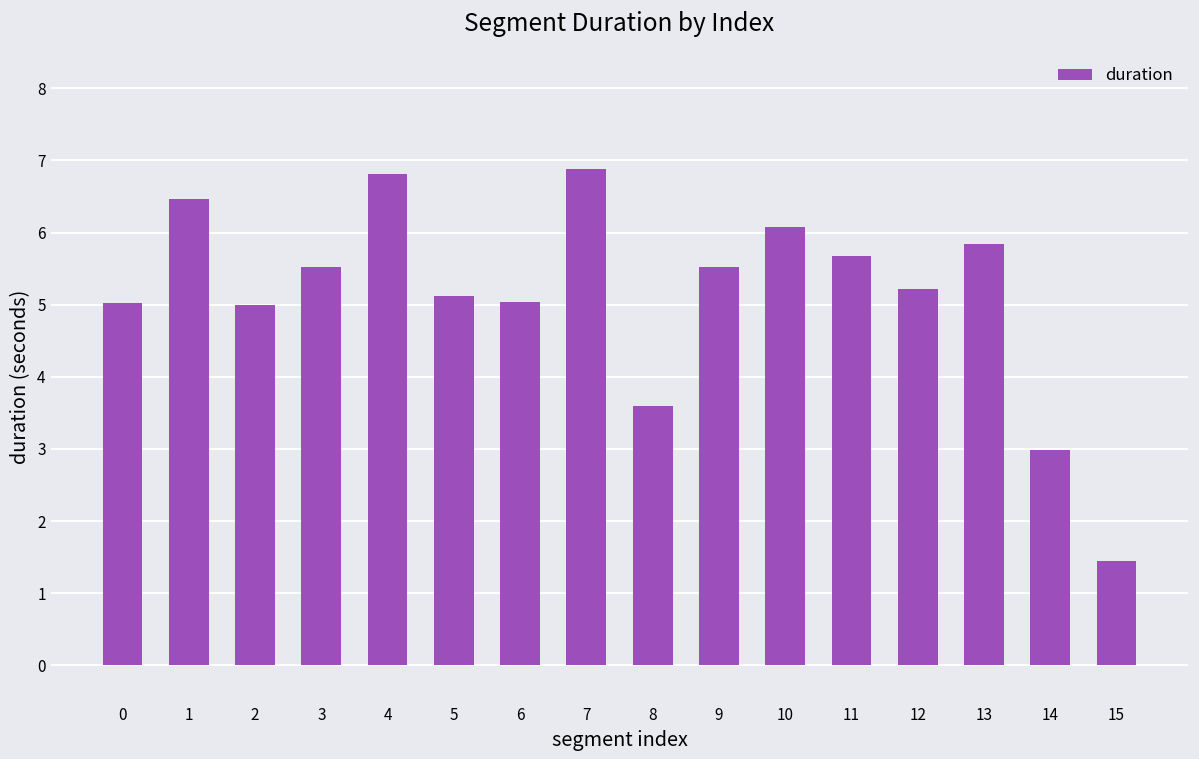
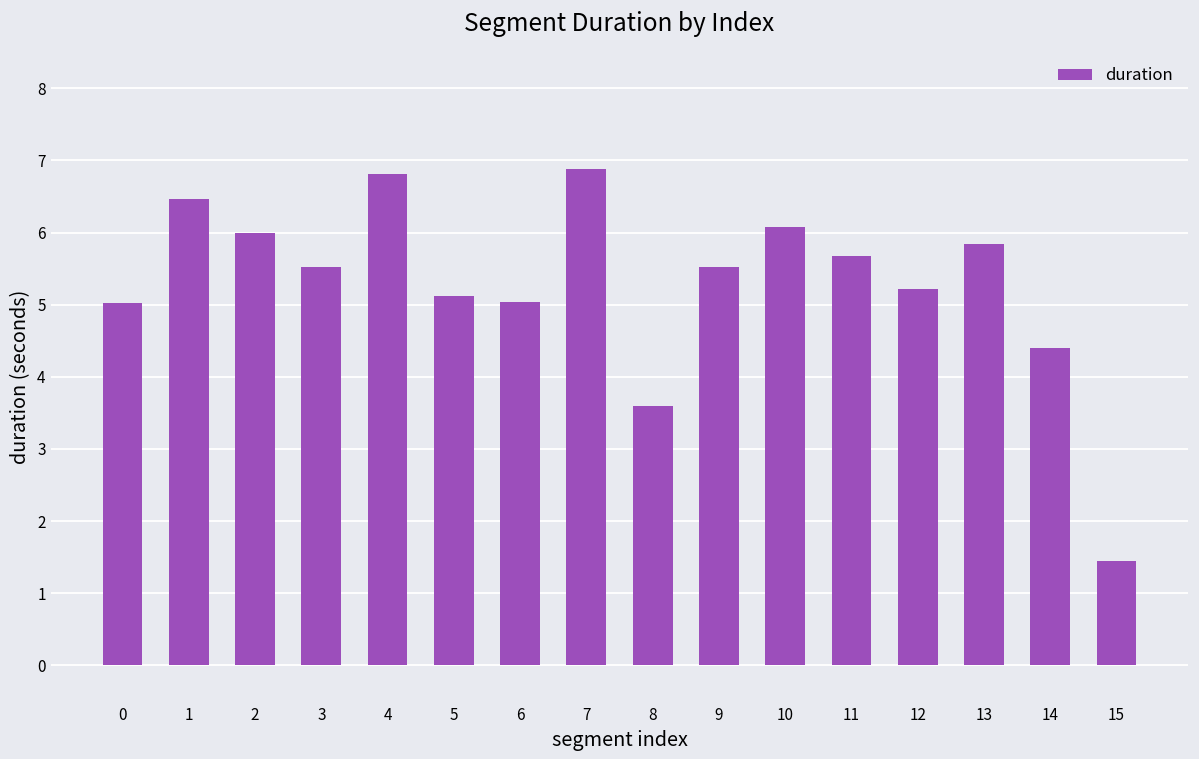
  {
    "0": 5.0,
    "1": 6.5,
-   "2": 5,
+   "2": 6,
    "3": 5.5,
    "4": 6.8,
    "5": 5.1,
    "6": 5.0,
    "7": 6.9,
    "8": 3.6,
    "9": 5.5,
    "10": 6.1,
    "11": 5.7,
    "12": 5.2,
    "13": 5.8,
-   "14": 3.0,
+   "14": 4.4,
    "15": 1.4
  }
